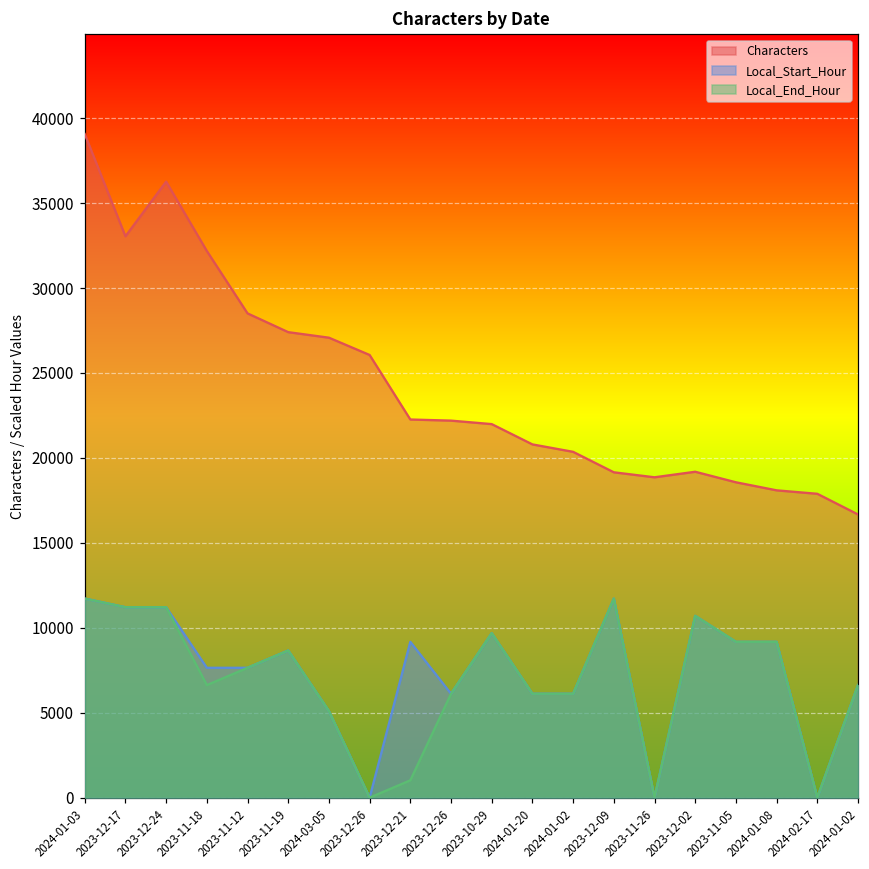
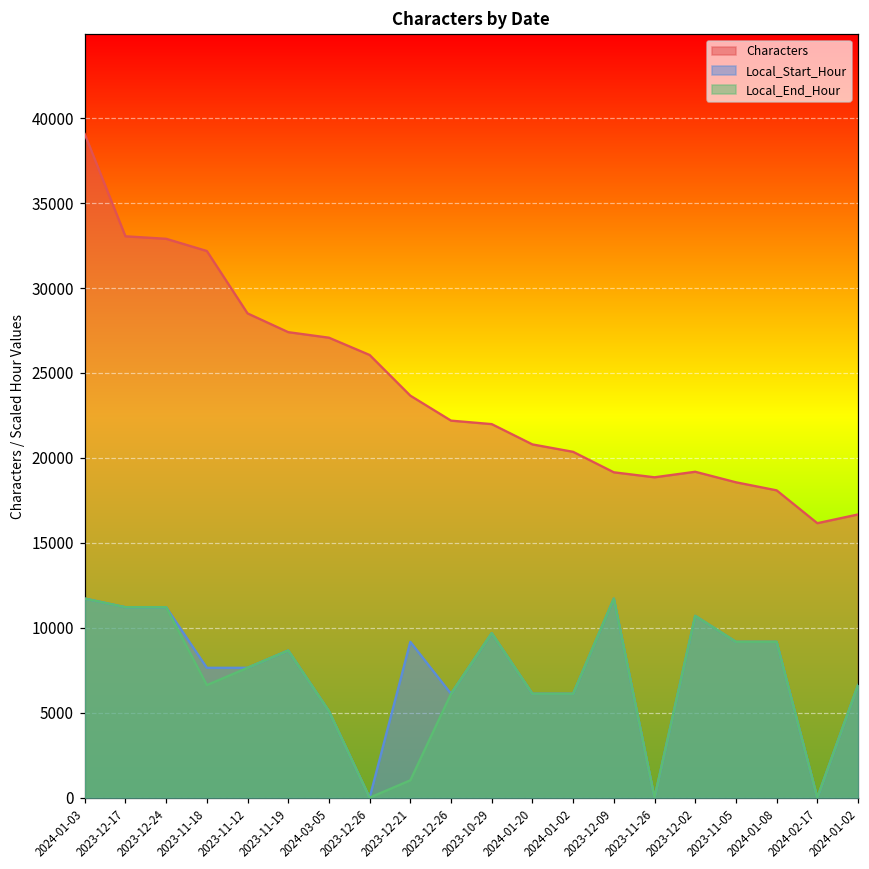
  {
    "Characters": {
      "2024-01-03": 39100,
      "2023-12-17": 33000,
-     "2023-12-24": 36300,
+     "2023-12-24": 32900,
      "2023-11-18": 32200,
      "2023-11-12": 28500,
      "2023-11-19": 27400,
      "2024-03-05": 27100,
-     "2023-12-21": 22300,
+     "2023-12-21": 23700,
      "2023-10-29": 22000,
      "2024-01-20": 20800,
      "2023-12-09": 19200,
      "2023-11-26": 18900,
      "2023-12-02": 19200,
      "2023-11-05": 18600,
      "2024-01-08": 18100,
-     "2024-02-17": 17900
+     "2024-02-17": 16200
    },
    "Local_Start_Hour": {
      "2023-11-18": 7600,
      "2023-12-21": 9200
    },
    "Local_End_Hour": {
      "2023-11-18": 6600,
      "2023-12-21": 1000
    }
  }
